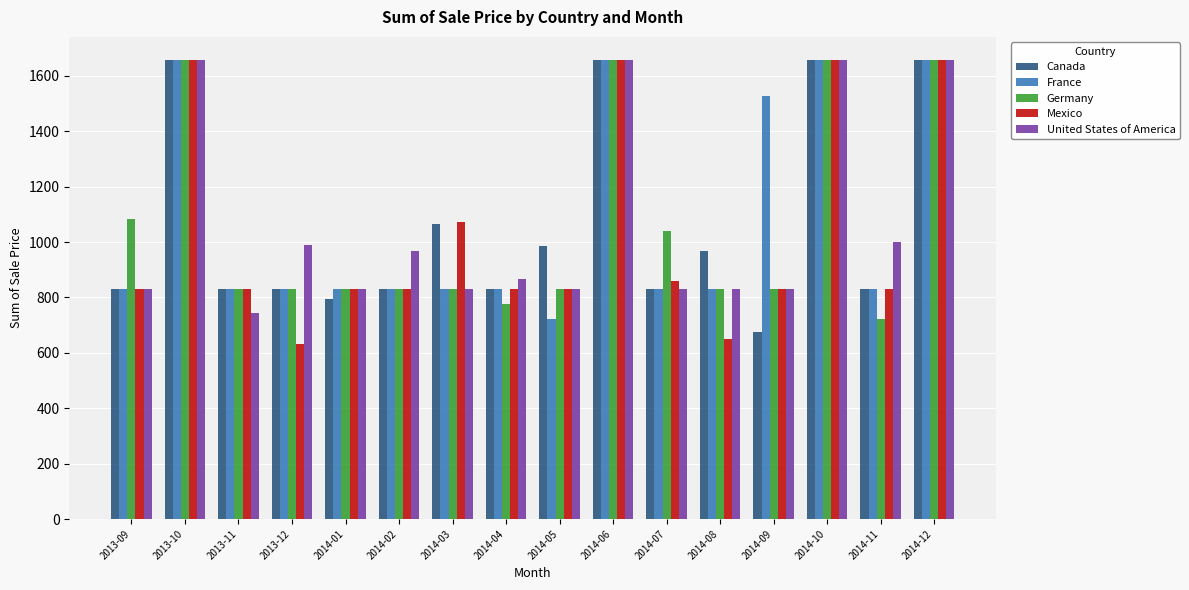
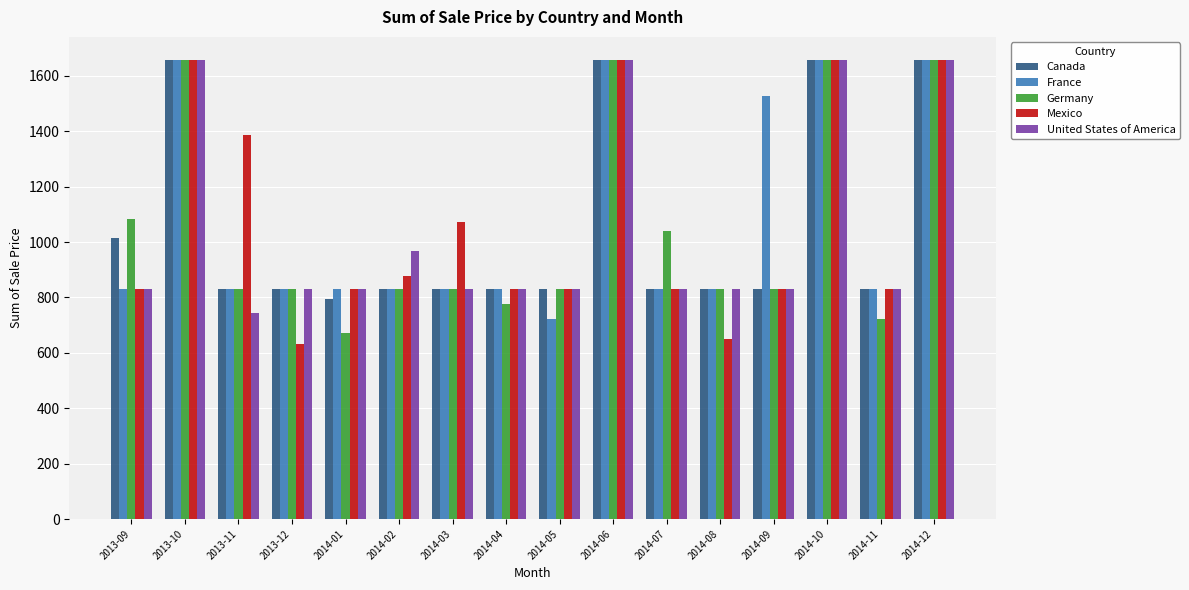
  {
    "Canada": {
-     "2013-09": 830,
+     "2013-09": 1010,
      "2013-10": 1660,
      "2013-11": 830,
      "2013-12": 830,
      "2014-01": 790,
      "2014-02": 830,
-     "2014-03": 1060,
+     "2014-03": 830,
      "2014-04": 830,
-     "2014-05": 990,
+     "2014-05": 830,
      "2014-06": 1660,
      "2014-07": 830,
-     "2014-08": 970,
-     "2014-09": 680,
+     "2014-08": 830,
+     "2014-09": 830,
      "2014-10": 1660,
      "2014-11": 830,
      "2014-12": 1660
    },
    "France": {
      "2013-09": 830,
      "2013-10": 1660,
      "2013-11": 830,
      "2013-12": 830,
      "2014-01": 830,
      "2014-02": 830,
      "2014-03": 830,
      "2014-04": 830,
      "2014-05": 720,
      "2014-06": 1660,
      "2014-07": 830,
      "2014-08": 830,
      "2014-09": 1530,
      "2014-10": 1660,
      "2014-11": 830,
      "2014-12": 1660
    },
    "Germany": {
      "2013-09": 1090,
      "2013-10": 1660,
      "2013-11": 830,
      "2013-12": 830,
-     "2014-01": 830,
+     "2014-01": 670,
      "2014-02": 830,
      "2014-03": 830,
      "2014-04": 780,
      "2014-05": 830,
      "2014-06": 1660,
      "2014-07": 1040,
      "2014-08": 830,
      "2014-09": 830,
      "2014-10": 1660,
      "2014-11": 720,
      "2014-12": 1660
    },
    "Mexico": {
      "2013-09": 830,
      "2013-10": 1660,
-     "2013-11": 830,
+     "2013-11": 1390,
      "2013-12": 630,
      "2014-01": 830,
-     "2014-02": 830,
+     "2014-02": 880,
      "2014-03": 1070,
      "2014-04": 830,
      "2014-05": 830,
      "2014-06": 1660,
-     "2014-07": 860,
+     "2014-07": 830,
      "2014-08": 650,
      "2014-09": 830,
      "2014-10": 1660,
      "2014-11": 830,
      "2014-12": 1660
    },
    "United States of America": {
      "2013-09": 830,
      "2013-10": 1660,
      "2013-11": 740,
-     "2013-12": 990,
+     "2013-12": 830,
      "2014-01": 830,
      "2014-02": 970,
      "2014-03": 830,
-     "2014-04": 870,
+     "2014-04": 830,
      "2014-05": 830,
      "2014-06": 1660,
      "2014-07": 830,
      "2014-08": 830,
      "2014-09": 830,
      "2014-10": 1660,
-     "2014-11": 1000,
+     "2014-11": 830,
      "2014-12": 1660
    }
  }
